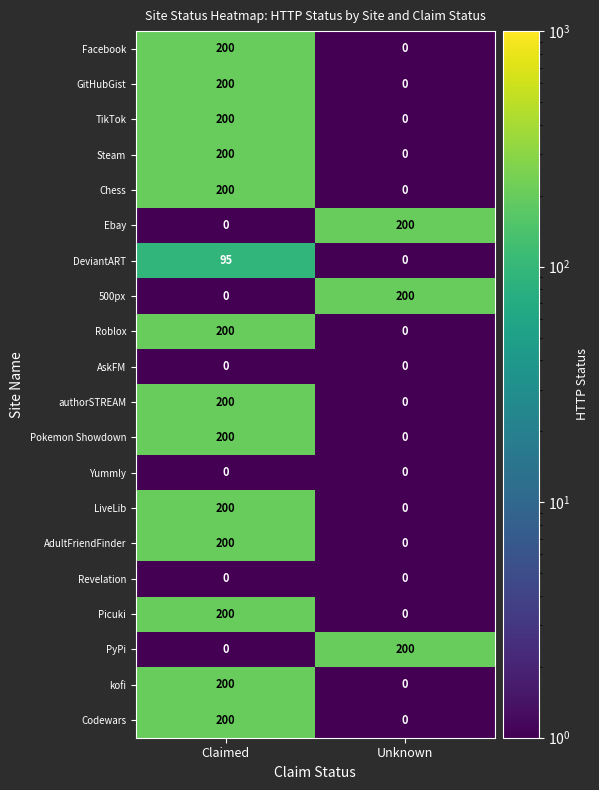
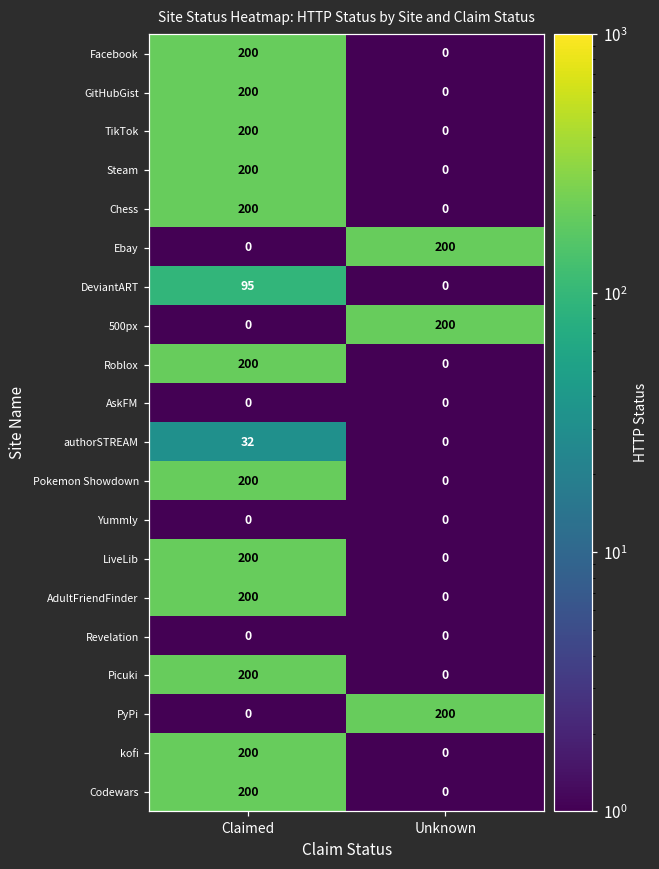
  {
    "Facebook": {
      "Claimed": 200,
      "Unknown": 0
    },
    "GitHubGist": {
      "Claimed": 200,
      "Unknown": 0
    },
    "TikTok": {
      "Claimed": 200,
      "Unknown": 0
    },
    "Steam": {
      "Claimed": 200,
      "Unknown": 0
    },
    "Chess": {
      "Claimed": 200,
      "Unknown": 0
    },
    "Ebay": {
      "Claimed": 0,
      "Unknown": 200
    },
    "DeviantART": {
      "Claimed": 95,
      "Unknown": 0
    },
    "500px": {
      "Claimed": 0,
      "Unknown": 200
    },
    "Roblox": {
      "Claimed": 200,
      "Unknown": 0
    },
    "AskFM": {
      "Claimed": 0,
      "Unknown": 0
    },
    "authorSTREAM": {
-     "Claimed": 200,
+     "Claimed": 32,
      "Unknown": 0
    },
    "Pokemon Showdown": {
      "Claimed": 200,
      "Unknown": 0
    },
    "Yummly": {
      "Claimed": 0,
      "Unknown": 0
    },
    "LiveLib": {
      "Claimed": 200,
      "Unknown": 0
    },
    "AdultFriendFinder": {
      "Claimed": 200,
      "Unknown": 0
    },
    "Revelation": {
      "Claimed": 0,
      "Unknown": 0
    },
    "Picuki": {
      "Claimed": 200,
      "Unknown": 0
    },
    "PyPi": {
      "Claimed": 0,
      "Unknown": 200
    },
    "kofi": {
      "Claimed": 200,
      "Unknown": 0
    },
    "Codewars": {
      "Claimed": 200,
      "Unknown": 0
    }
  }
